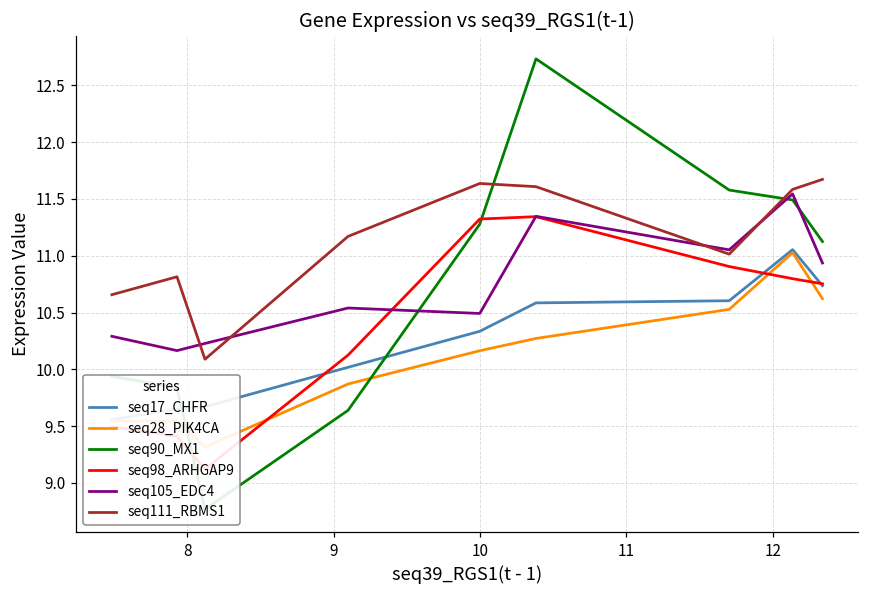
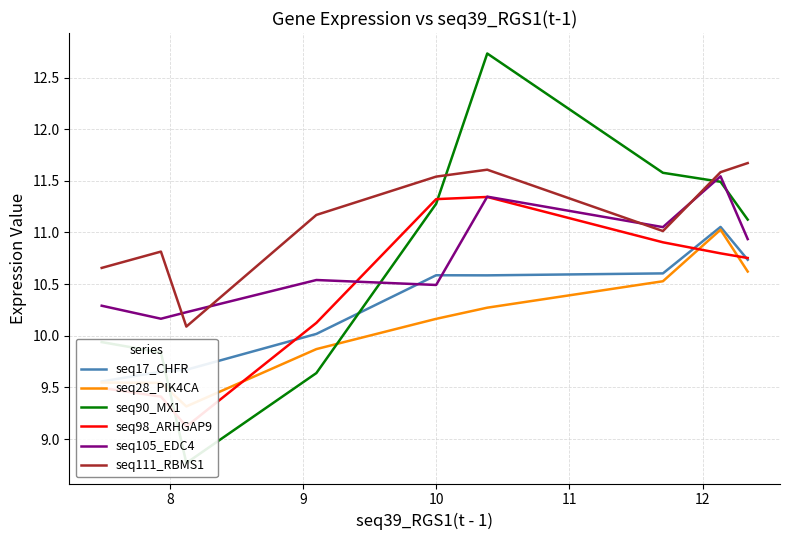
  {
    "seq17_CHFR": {
-     "10": 10.34
+     "10": 10.59
    },
    "seq28_PIK4CA": {
      "10": 10.16
    },
    "seq90_MX1": {
      "10": 11.28
    },
    "seq98_ARHGAP9": {
      "10": 11.32
    },
    "seq105_EDC4": {
      "10": 10.49
    },
    "seq111_RBMS1": {
-     "10": 11.64
+     "10": 11.54
    }
  }
